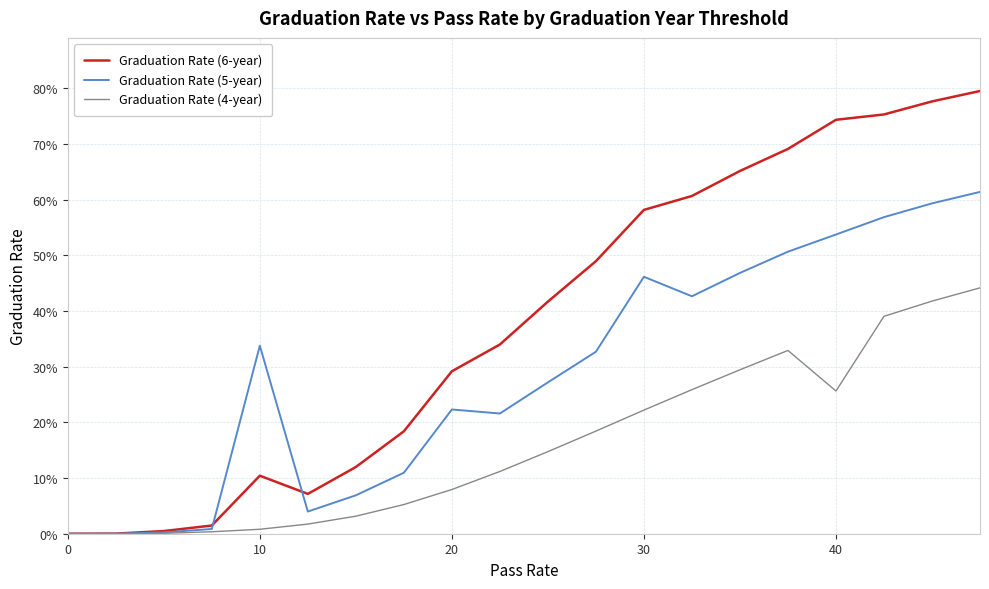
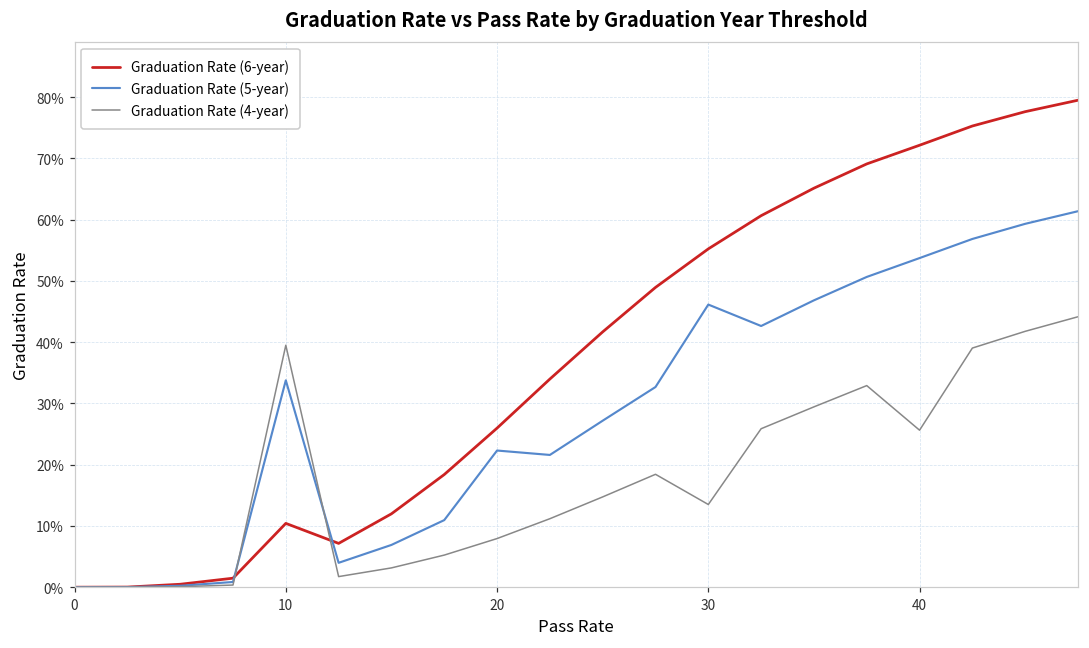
  {
    "Graduation Rate (6-year)": {
      "10": "10%",
-     "20": "29%",
-     "30": "58%",
-     "40": "74%"
+     "20": "26%",
+     "30": "55%",
+     "40": "72%"
    },
    "Graduation Rate (5-year)": {
      "10": "34%",
      "20": "22%",
      "30": "46%",
      "40": "54%"
    },
    "Graduation Rate (4-year)": {
-     "10": "1%",
+     "10": "40%",
      "20": "8%",
-     "30": "22%",
+     "30": "14%",
      "40": "26%"
    }
  }
